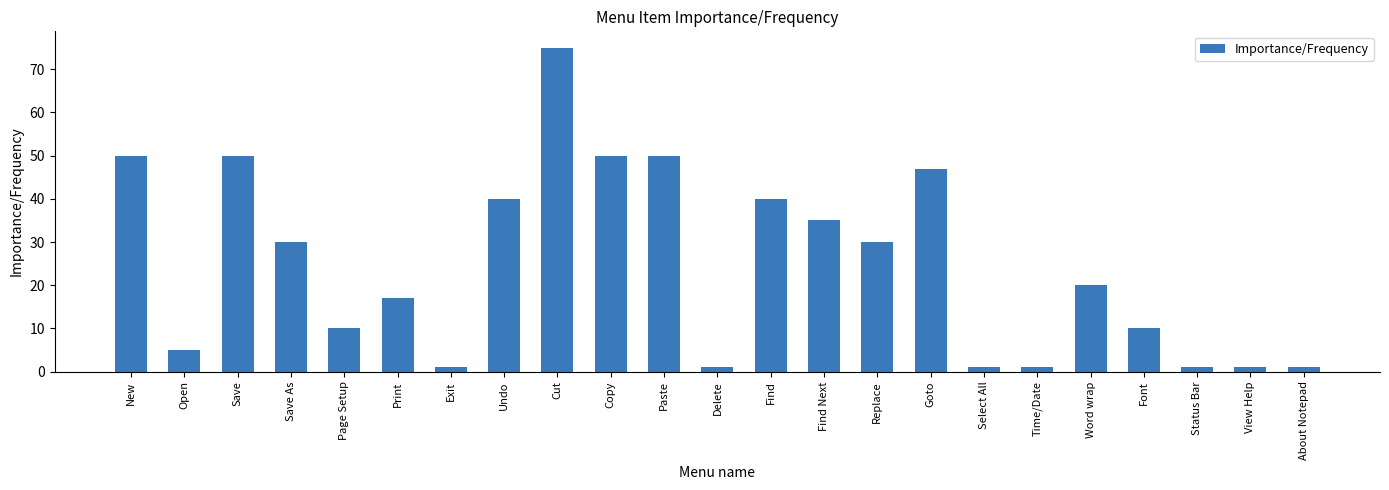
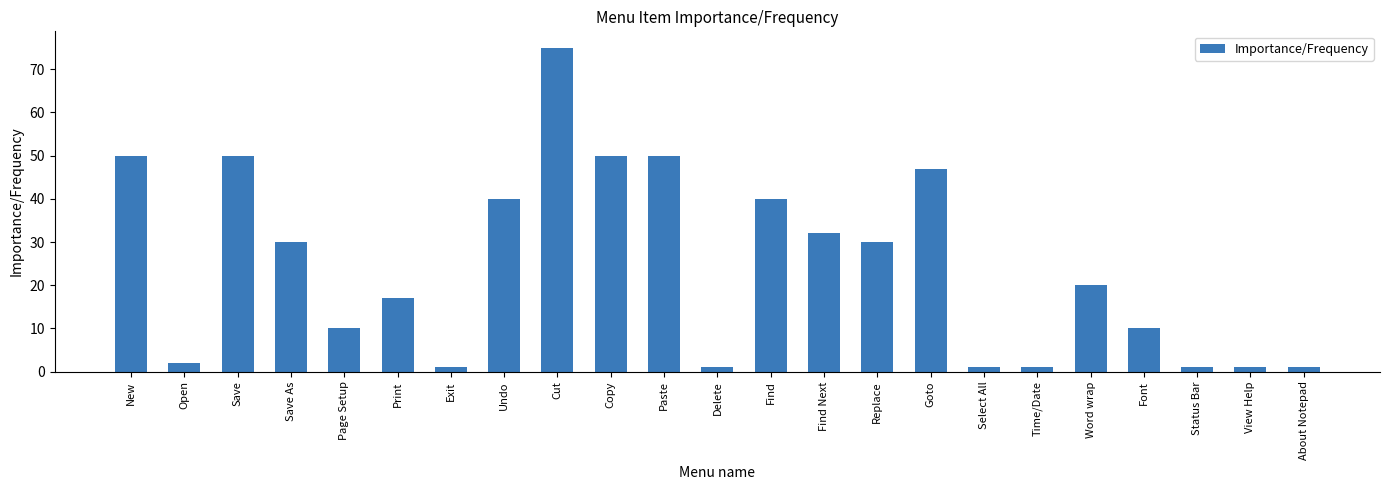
  {
    "New": 50,
-   "Open": 5,
+   "Open": 2,
    "Save": 50,
    "Save As": 30,
    "Page Setup": 10,
    "Print": 17,
    "Exit": 1,
    "Undo": 40,
    "Cut": 75,
    "Copy": 50,
    "Paste": 50,
    "Delete": 1,
    "Find": 40,
-   "Find Next": 35,
+   "Find Next": 32,
    "Replace": 30,
    "Goto": 47,
    "Select All": 1,
    "Time/Date": 1,
    "Word wrap": 20,
    "Font": 10,
    "Status Bar": 1,
    "View Help": 1,
    "About Notepad": 1
  }
